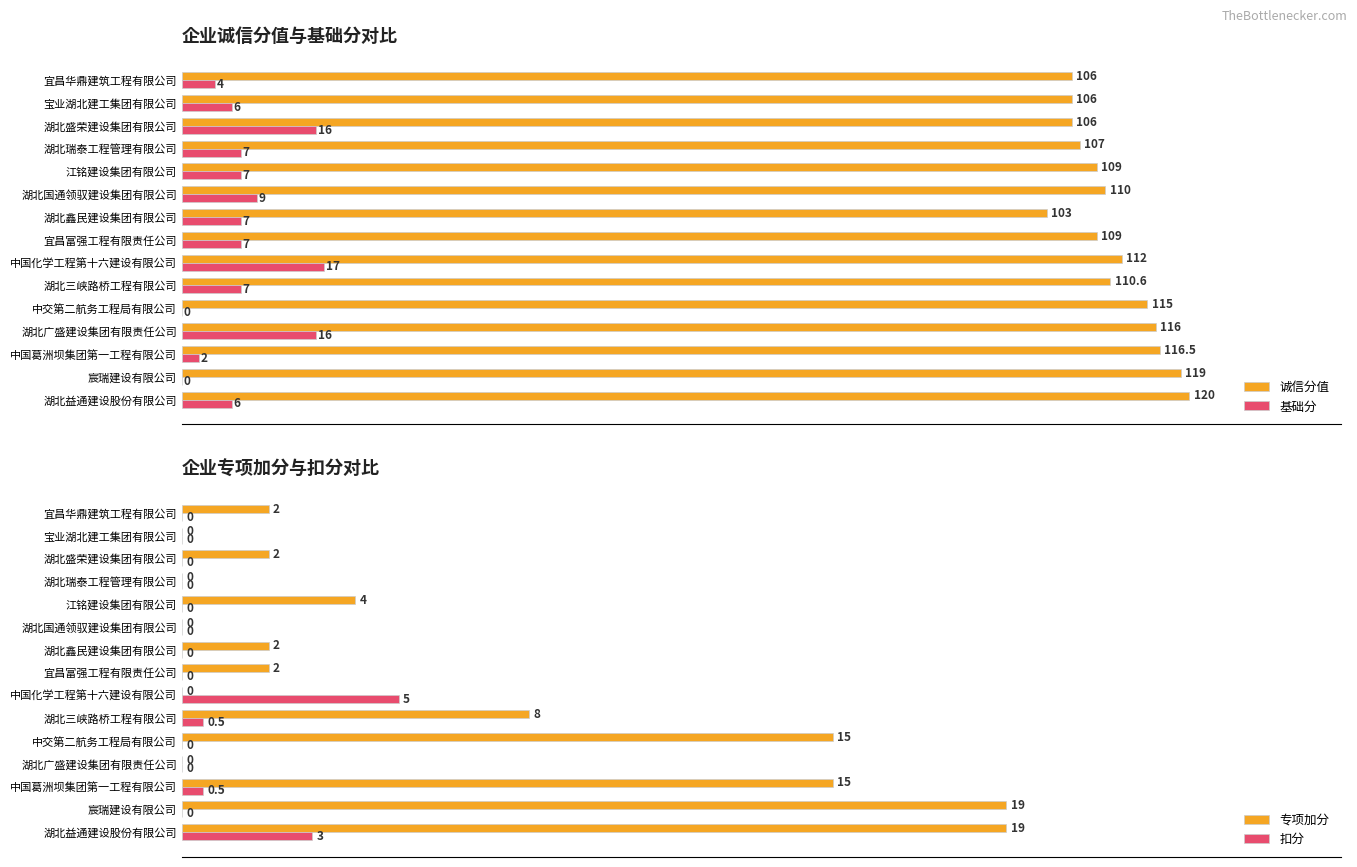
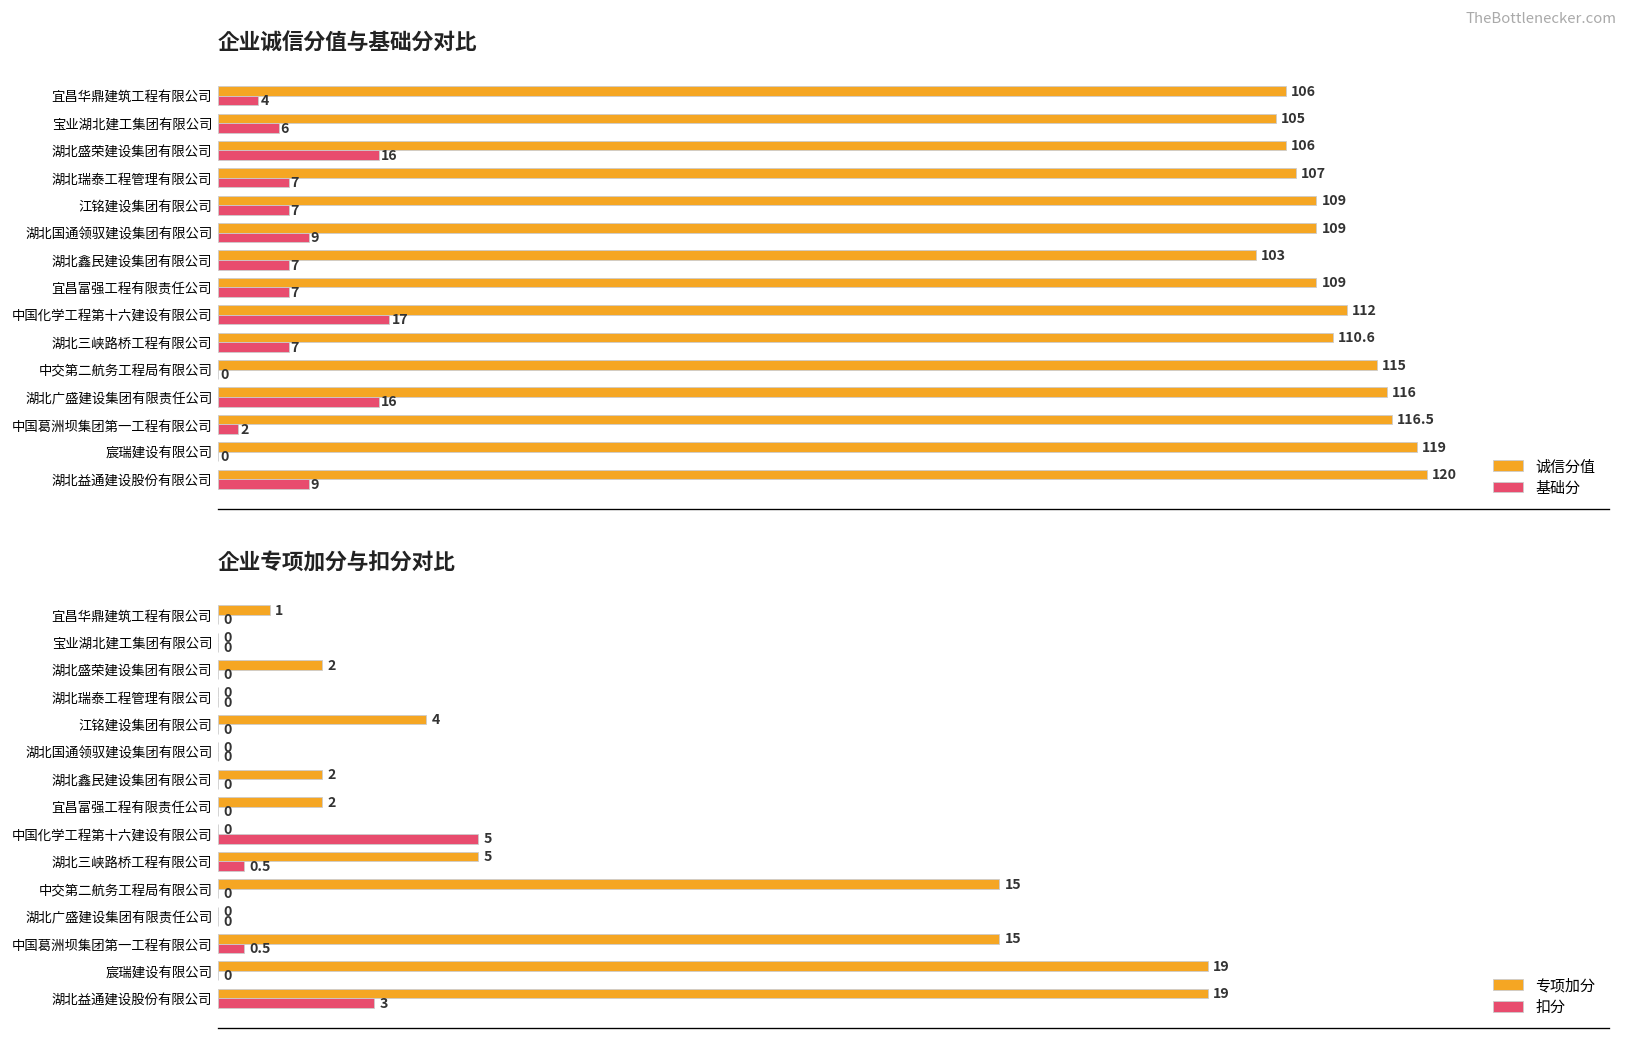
  {
    "企业诚信分值与基础分对比": {
      "诚信分值": {
        "宜昌华鼎建筑工程有限公司": 106,
-       "宝业湖北建工集团有限公司": 106,
+       "宝业湖北建工集团有限公司": 105,
        "湖北盛荣建设集团有限公司": 106,
        "湖北瑞泰工程管理有限公司": 107,
        "江铭建设集团有限公司": 109,
-       "湖北国通领驭建设集团有限公司": 110,
+       "湖北国通领驭建设集团有限公司": 109,
        "湖北鑫民建设集团有限公司": 103,
        "宜昌富强工程有限责任公司": 109,
        "中国化学工程第十六建设有限公司": 112,
        "湖北三峡路桥工程有限公司": 110.6,
        "中交第二航务工程局有限公司": 115,
        "湖北广盛建设集团有限责任公司": 116,
        "中国葛洲坝集团第一工程有限公司": 116.5,
        "宸瑞建设有限公司": 119,
        "湖北益通建设股份有限公司": 120
      },
      "基础分": {
        "宜昌华鼎建筑工程有限公司": 4,
        "宝业湖北建工集团有限公司": 6,
        "湖北盛荣建设集团有限公司": 16,
        "湖北瑞泰工程管理有限公司": 7,
        "江铭建设集团有限公司": 7,
        "湖北国通领驭建设集团有限公司": 9,
        "湖北鑫民建设集团有限公司": 7,
        "宜昌富强工程有限责任公司": 7,
        "中国化学工程第十六建设有限公司": 17,
        "湖北三峡路桥工程有限公司": 7,
        "中交第二航务工程局有限公司": 0,
        "湖北广盛建设集团有限责任公司": 16,
        "中国葛洲坝集团第一工程有限公司": 2,
        "宸瑞建设有限公司": 0,
-       "湖北益通建设股份有限公司": 6
+       "湖北益通建设股份有限公司": 9
      }
    },
    "企业专项加分与扣分对比": {
      "专项加分": {
-       "宜昌华鼎建筑工程有限公司": 2,
+       "宜昌华鼎建筑工程有限公司": 1,
        "湖北盛荣建设集团有限公司": 2,
        "江铭建设集团有限公司": 4,
        "湖北鑫民建设集团有限公司": 2,
        "宜昌富强工程有限责任公司": 2,
        "中国化学工程第十六建设有限公司": 0,
-       "湖北三峡路桥工程有限公司": 8,
+       "湖北三峡路桥工程有限公司": 5,
        "中交第二航务工程局有限公司": 15,
        "中国葛洲坝集团第一工程有限公司": 15,
        "宸瑞建设有限公司": 19,
        "湖北益通建设股份有限公司": 19
      },
      "扣分": {
        "宜昌华鼎建筑工程有限公司": 0,
        "湖北盛荣建设集团有限公司": 0,
        "江铭建设集团有限公司": 0,
        "湖北鑫民建设集团有限公司": 0,
        "宜昌富强工程有限责任公司": 0,
        "中国化学工程第十六建设有限公司": 5,
        "湖北三峡路桥工程有限公司": 0.5,
        "中交第二航务工程局有限公司": 0,
        "中国葛洲坝集团第一工程有限公司": 0.5,
        "宸瑞建设有限公司": 0,
        "湖北益通建设股份有限公司": 3
      }
    }
  }
